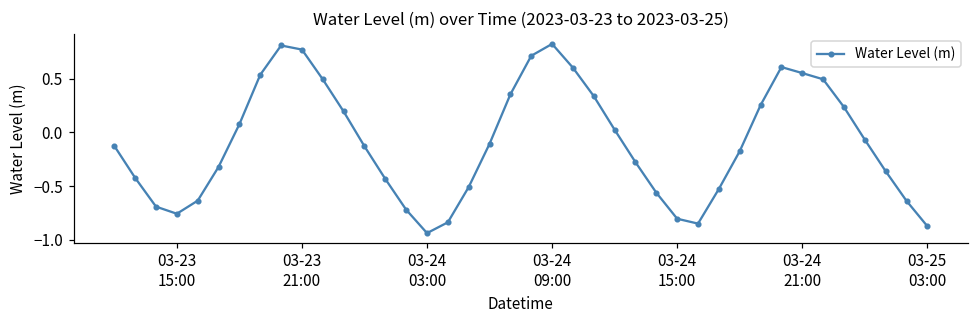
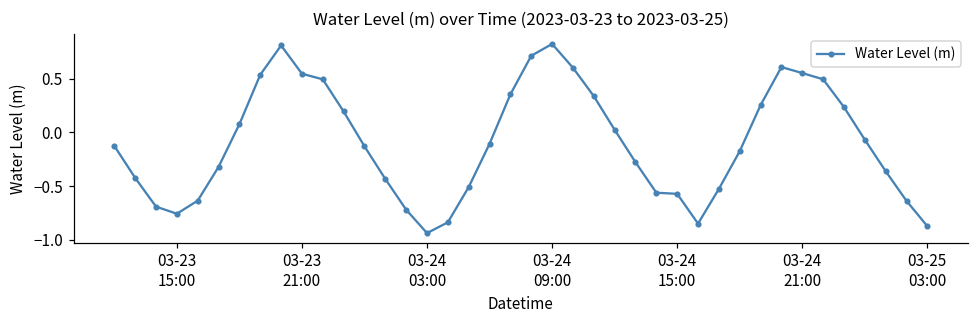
  {
    "03-23 15:00": -0.8,
-   "03-23 21:00": 0.8,
+   "03-23 21:00": 0.5,
    "03-24 03:00": -0.9,
    "03-24 09:00": 0.8,
-   "03-24 15:00": -0.8,
+   "03-24 15:00": -0.6,
    "03-24 21:00": 0.6,
    "03-25 03:00": -0.9
  }
